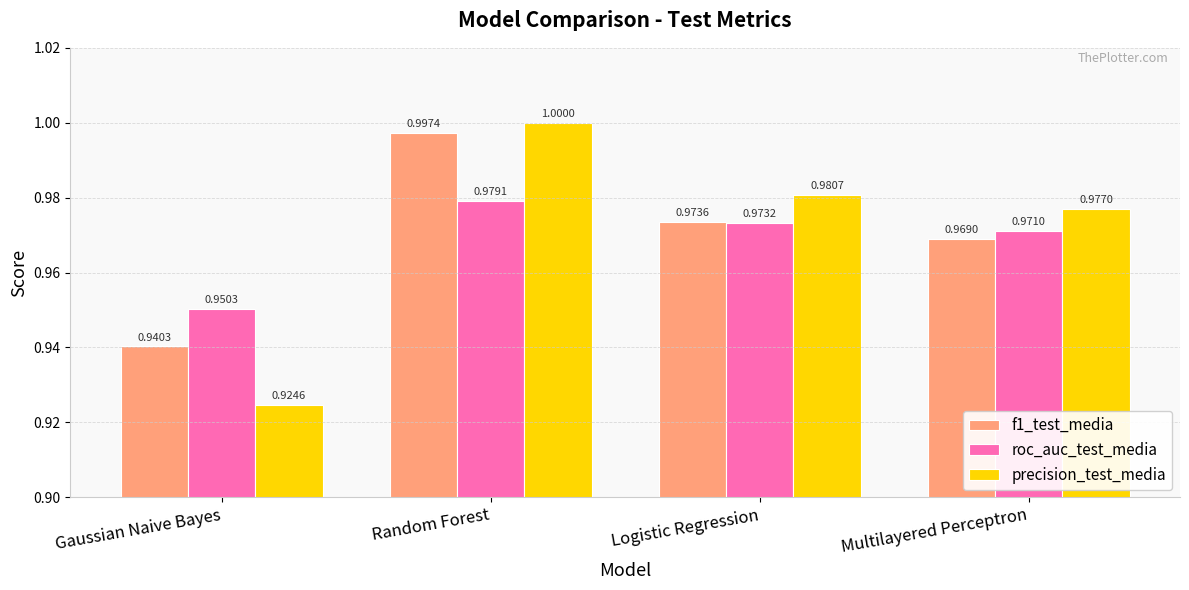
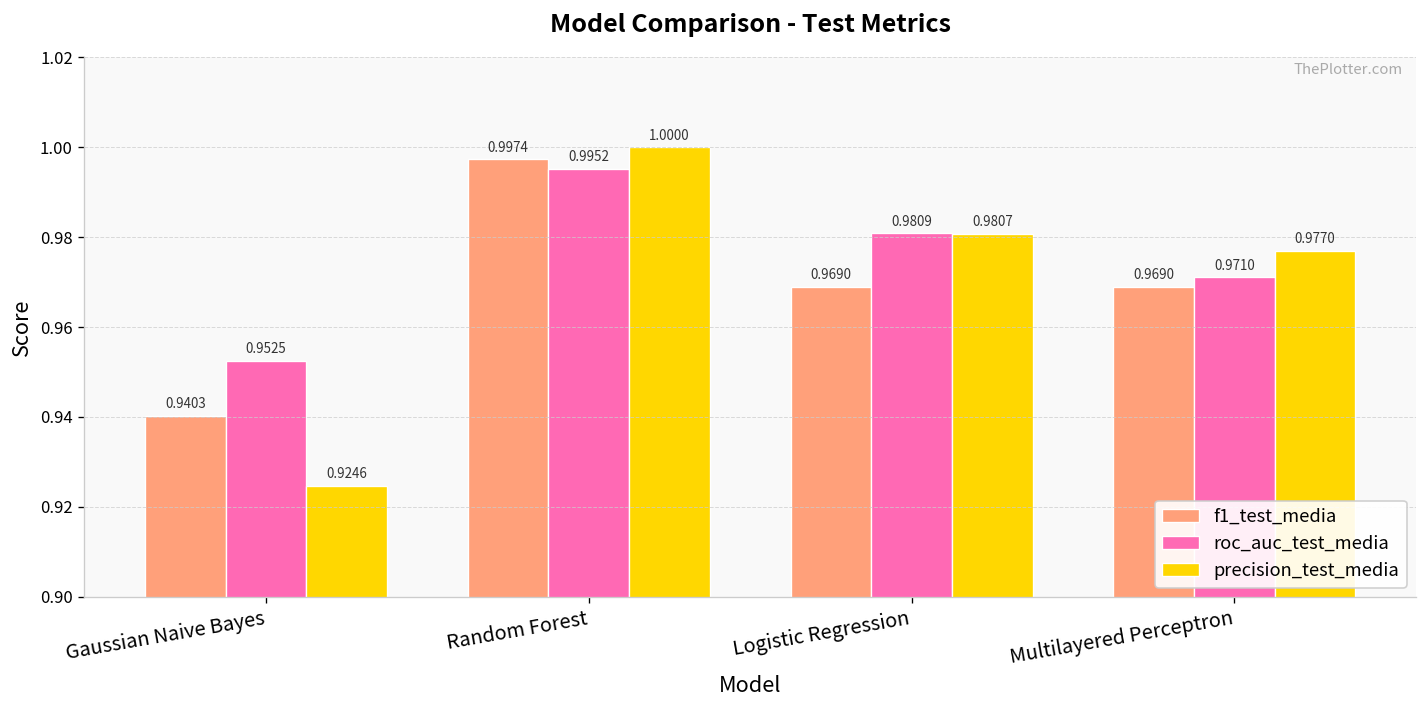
  {
    "f1_test_media": {
      "Gaussian Naive Bayes": 0.9403,
      "Random Forest": 0.9974,
-     "Logistic Regression": 0.9736,
+     "Logistic Regression": 0.9690,
      "Multilayered Perceptron": 0.9690
    },
    "roc_auc_test_media": {
-     "Gaussian Naive Bayes": 0.9503,
-     "Random Forest": 0.9791,
-     "Logistic Regression": 0.9732,
+     "Gaussian Naive Bayes": 0.9525,
+     "Random Forest": 0.9952,
+     "Logistic Regression": 0.9809,
      "Multilayered Perceptron": 0.9710
    },
    "precision_test_media": {
      "Gaussian Naive Bayes": 0.9246,
      "Random Forest": 1.0000,
      "Logistic Regression": 0.9807,
      "Multilayered Perceptron": 0.9770
    }
  }
